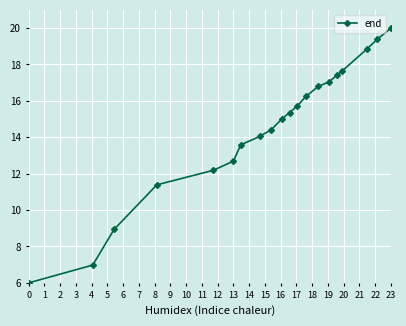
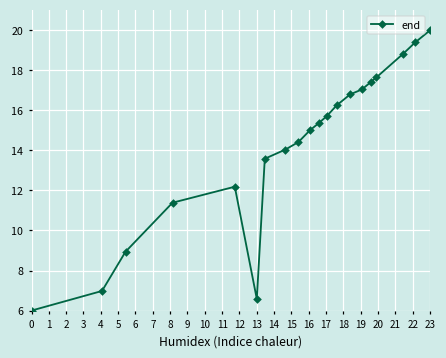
  {
    "0": 6.0,
-   "13": 12.7,
+   "13": 6.6,
    "23": 20.0
  }
